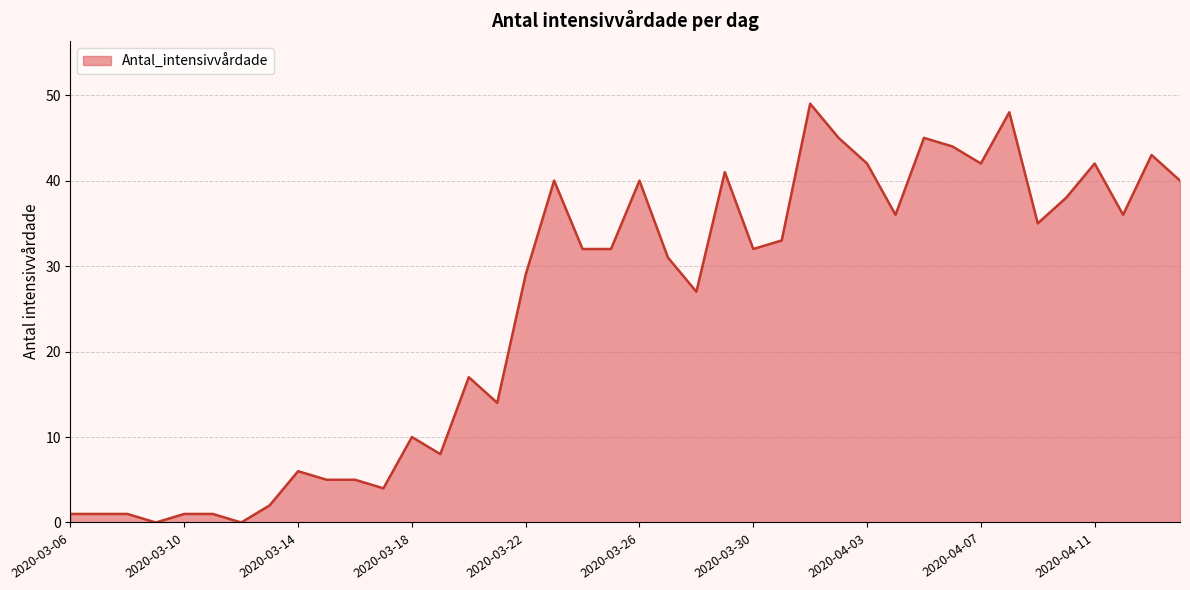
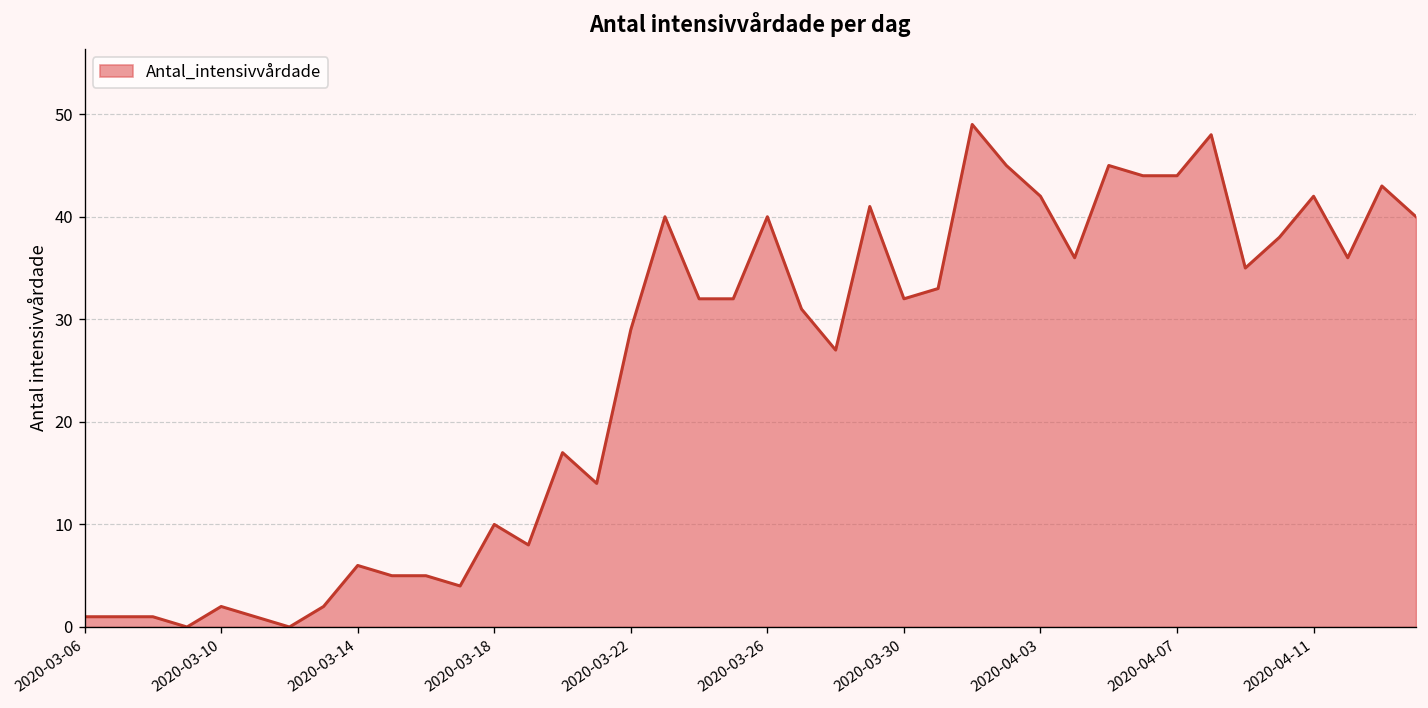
  {
    "2020-03-06": 1,
-   "2020-03-10": 1,
+   "2020-03-10": 2,
    "2020-03-14": 6,
    "2020-03-18": 10,
    "2020-03-22": 29,
    "2020-03-26": 40,
    "2020-03-30": 32,
    "2020-04-03": 42,
-   "2020-04-07": 42,
+   "2020-04-07": 44,
    "2020-04-11": 42
  }
